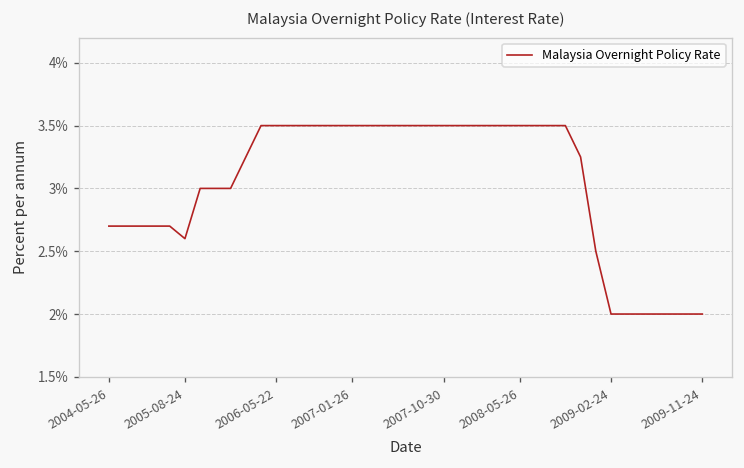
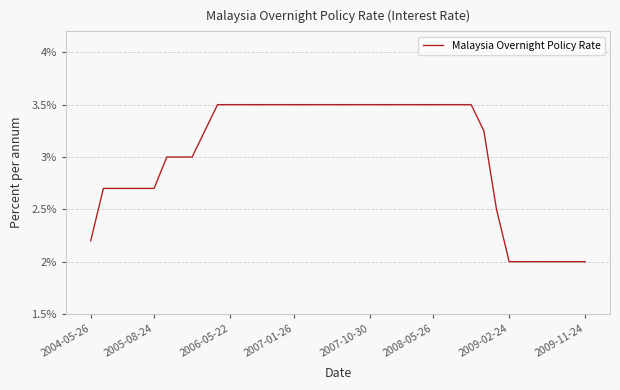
  {
-   "2004-05-26": "2.7%",
-   "2005-08-24": "2.6%",
+   "2004-05-26": "2.2%",
+   "2005-08-24": "2.7%",
    "2006-05-22": "3.5%",
    "2007-01-26": "3.5%",
    "2007-10-30": "3.5%",
    "2008-05-26": "3.5%",
    "2009-02-24": "2.0%",
    "2009-11-24": "2.0%"
  }
